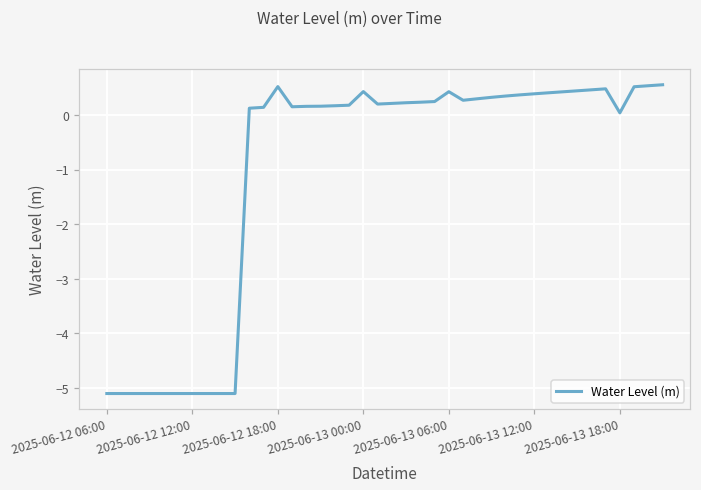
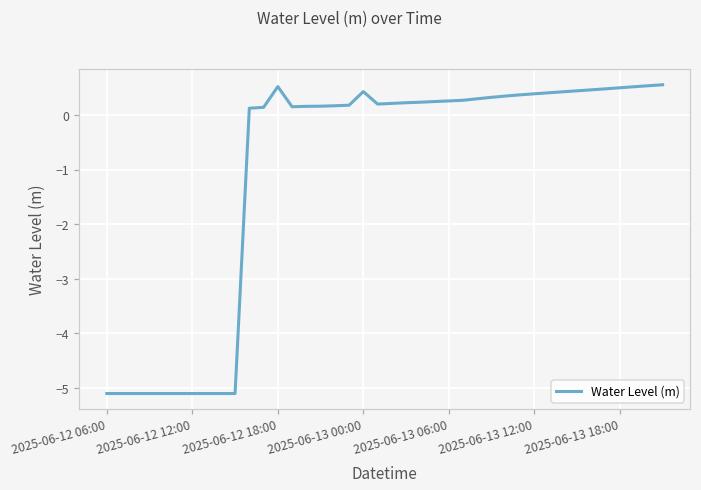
  {
    "2025-06-12 06:00": -5.1,
    "2025-06-12 12:00": -5.1,
    "2025-06-12 18:00": 0.5,
    "2025-06-13 00:00": 0.4,
-   "2025-06-13 06:00": 0.4,
+   "2025-06-13 06:00": 0.3,
    "2025-06-13 12:00": 0.4,
-   "2025-06-13 18:00": 0.0
+   "2025-06-13 18:00": 0.5
  }
